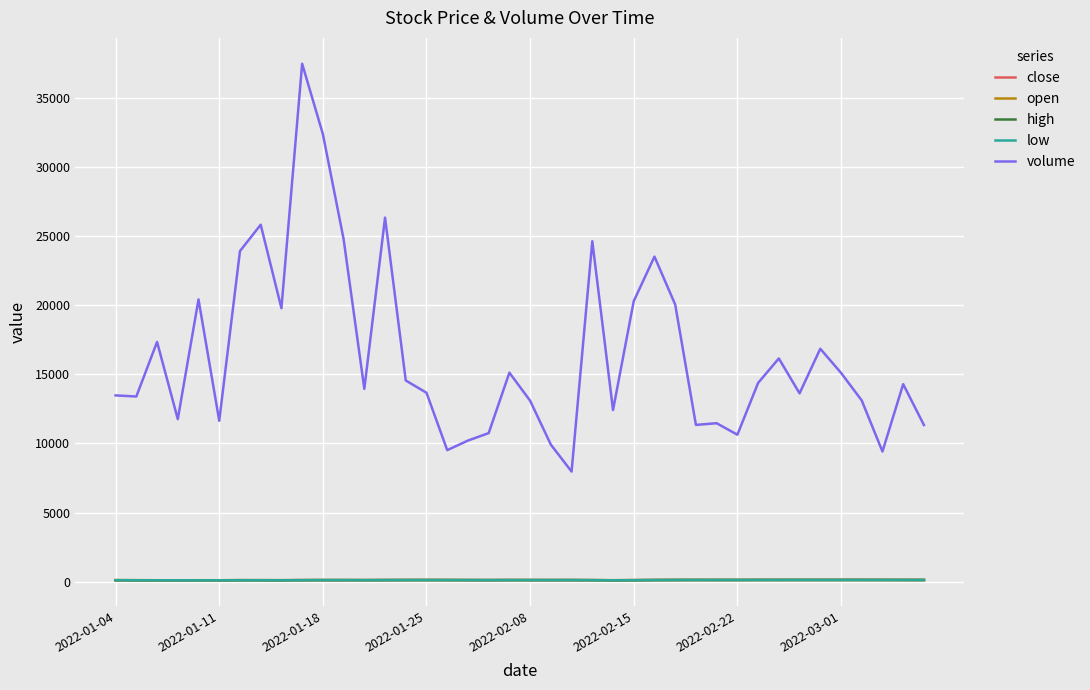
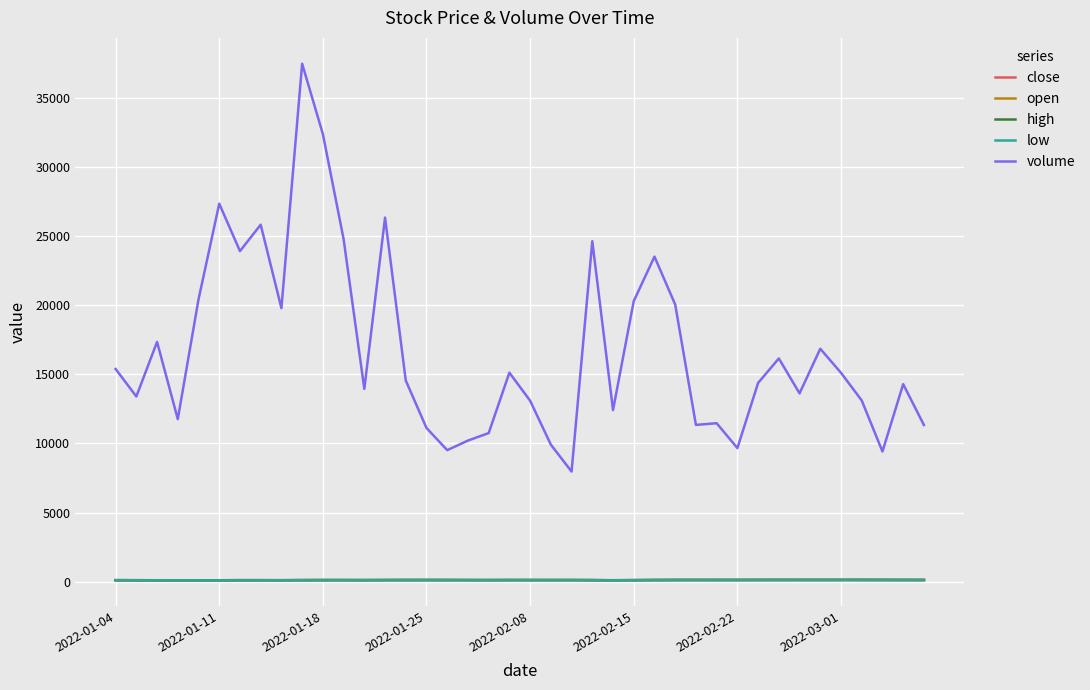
  {
    "low": {
      "2022-01-04": 100,
      "2022-01-11": 100,
      "2022-01-18": 100,
      "2022-01-25": 100,
      "2022-02-08": 100,
      "2022-02-15": 100,
      "2022-02-22": 100,
      "2022-03-01": 100
    },
    "volume": {
-     "2022-01-04": 13500,
-     "2022-01-11": 11600,
+     "2022-01-04": 15400,
+     "2022-01-11": 27300,
      "2022-01-18": 32400,
-     "2022-01-25": 13700,
+     "2022-01-25": 11100,
      "2022-02-08": 13100,
      "2022-02-15": 20300,
-     "2022-02-22": 10600,
+     "2022-02-22": 9700,
      "2022-03-01": 15100
    }
  }
